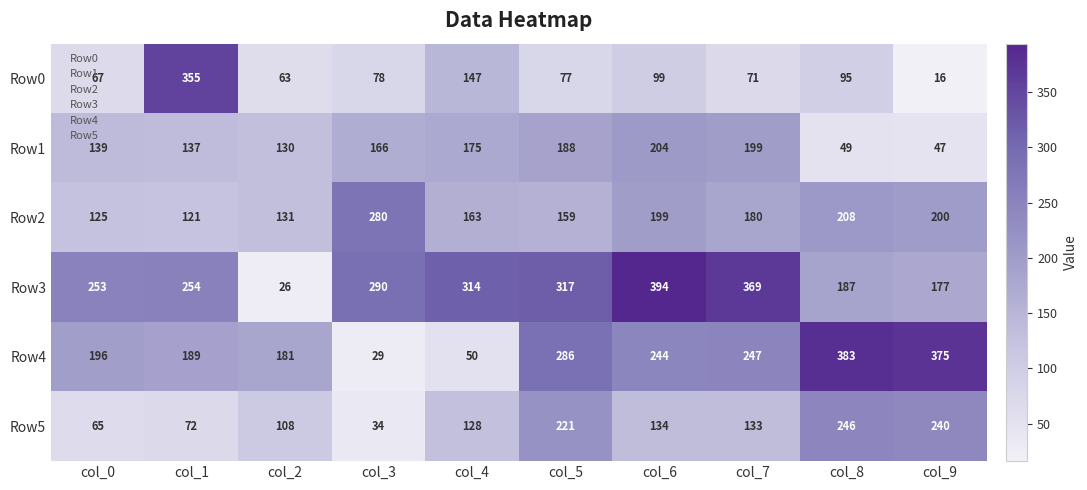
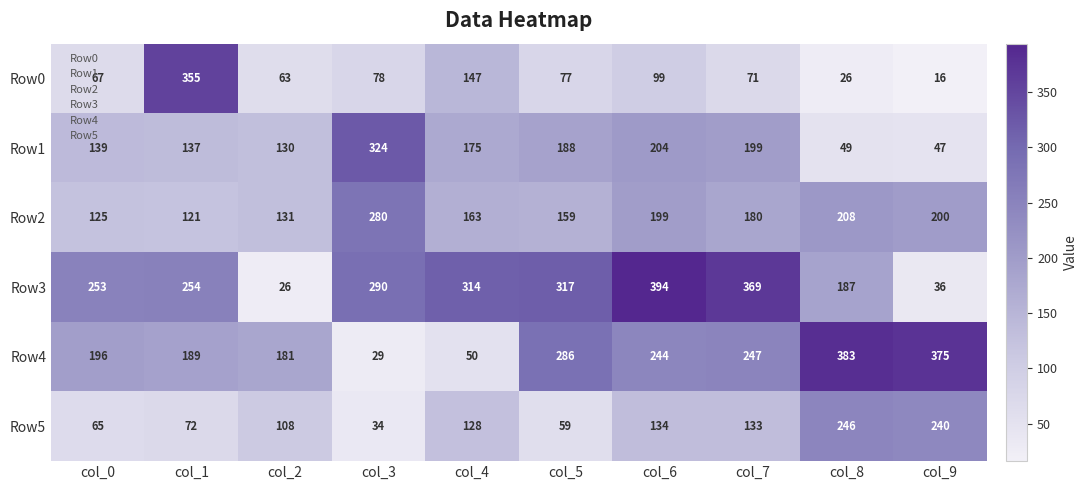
  {
    "Row0": {
      "col_1": 355,
      "col_2": 63,
      "col_3": 78,
      "col_4": 147,
      "col_5": 77,
      "col_6": 99,
      "col_7": 71,
-     "col_8": 95,
+     "col_8": 26,
      "col_9": 16
    },
    "Row1": {
      "col_1": 137,
      "col_2": 130,
-     "col_3": 166,
+     "col_3": 324,
      "col_4": 175,
      "col_5": 188,
      "col_6": 204,
      "col_7": 199,
      "col_8": 49,
      "col_9": 47
    },
    "Row2": {
      "col_0": 125,
      "col_1": 121,
      "col_2": 131,
      "col_3": 280,
      "col_4": 163,
      "col_5": 159,
      "col_6": 199,
      "col_7": 180,
      "col_8": 208,
      "col_9": 200
    },
    "Row3": {
      "col_0": 253,
      "col_1": 254,
      "col_2": 26,
      "col_3": 290,
      "col_4": 314,
      "col_5": 317,
      "col_6": 394,
      "col_7": 369,
      "col_8": 187,
-     "col_9": 177
+     "col_9": 36
    },
    "Row4": {
      "col_0": 196,
      "col_1": 189,
      "col_2": 181,
      "col_3": 29,
      "col_4": 50,
      "col_5": 286,
      "col_6": 244,
      "col_7": 247,
      "col_8": 383,
      "col_9": 375
    },
    "Row5": {
      "col_0": 65,
      "col_1": 72,
      "col_2": 108,
      "col_3": 34,
      "col_4": 128,
-     "col_5": 221,
+     "col_5": 59,
      "col_6": 134,
      "col_7": 133,
      "col_8": 246,
      "col_9": 240
    }
  }
